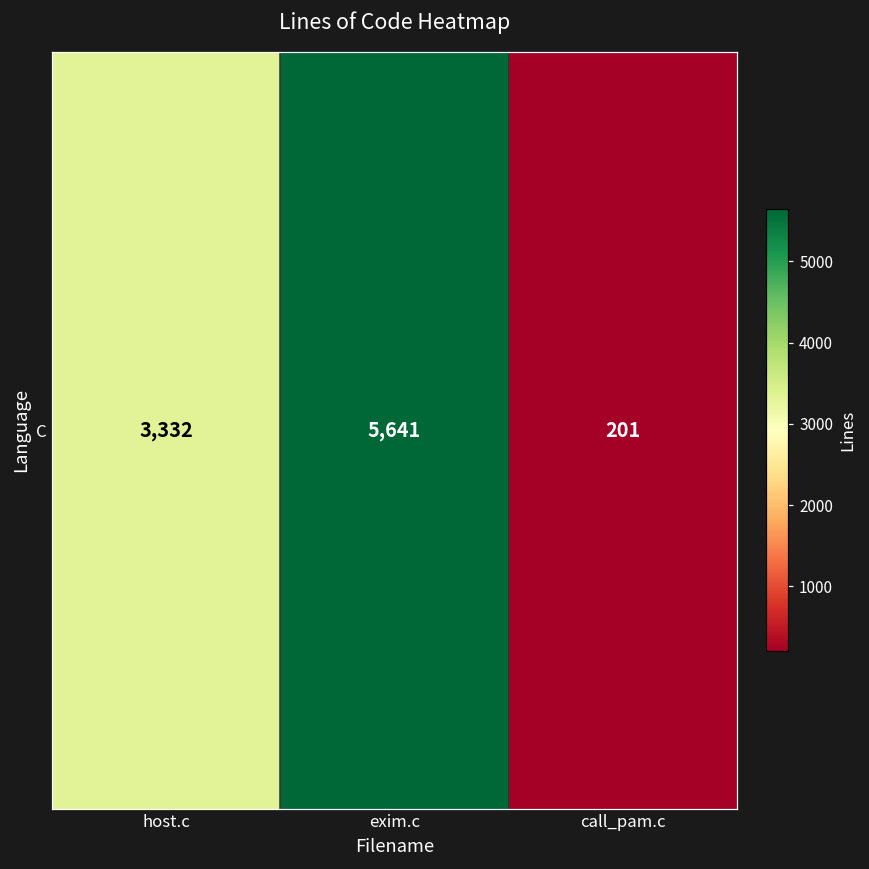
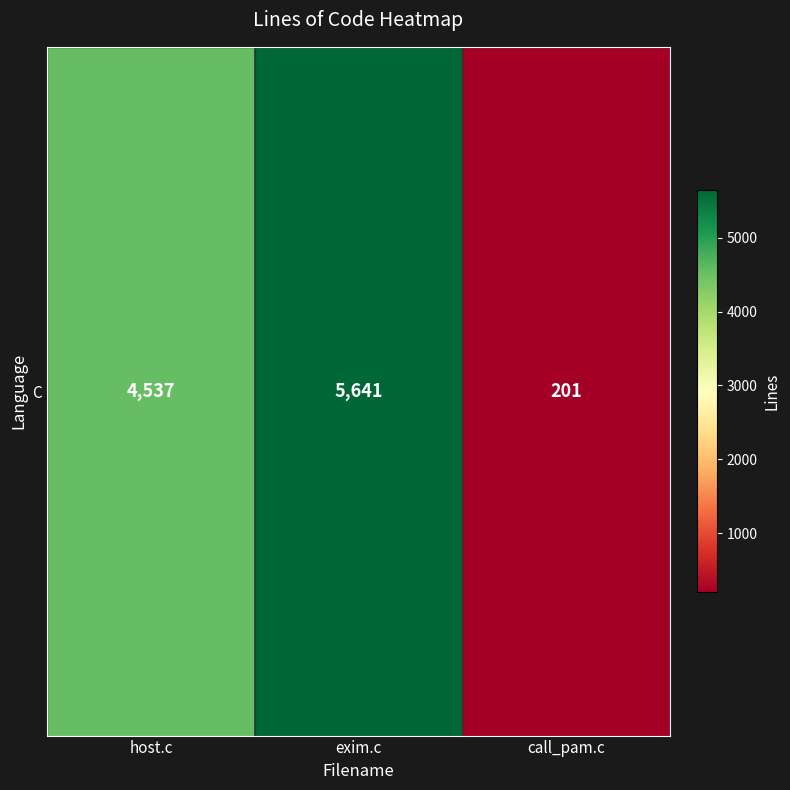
  {
    "C": {
-     "host.c": "3,332",
+     "host.c": "4,537",
      "exim.c": "5,641",
      "call_pam.c": "201"
    }
  }
